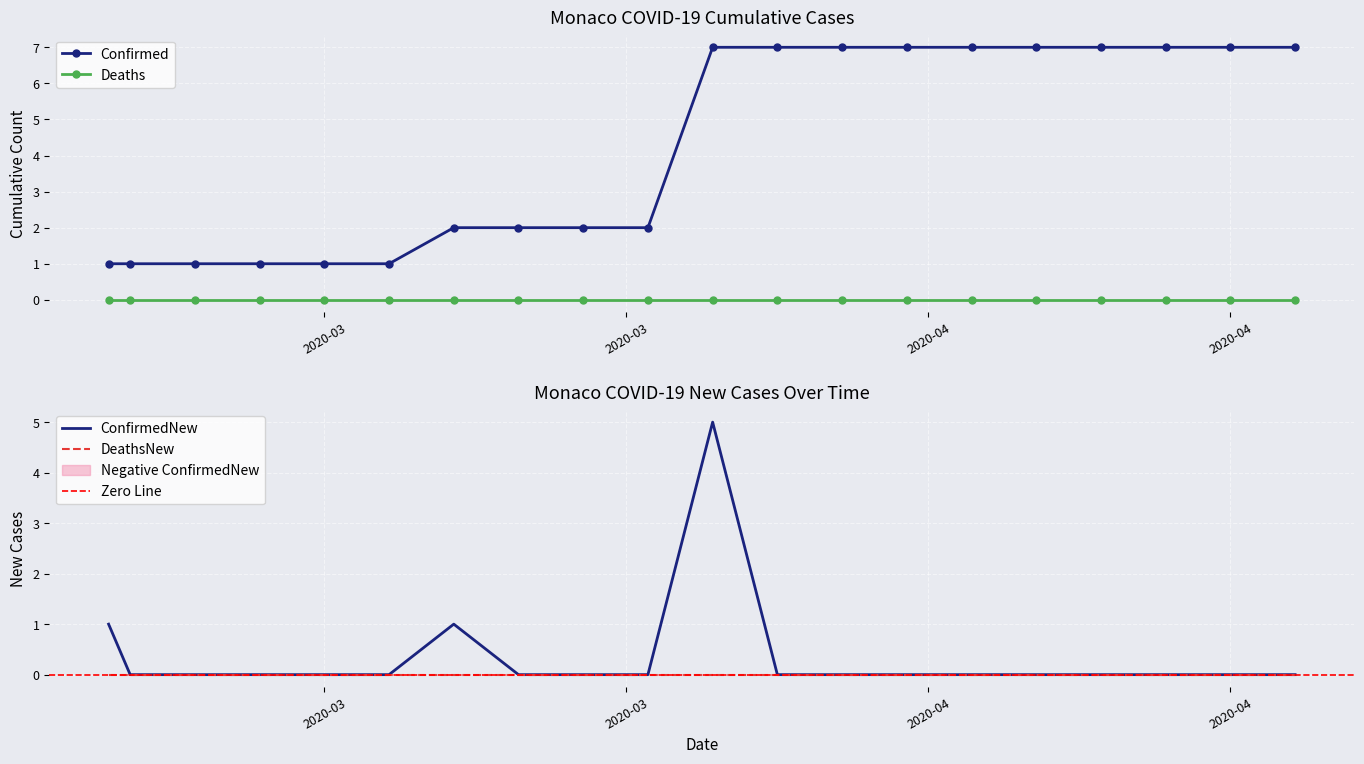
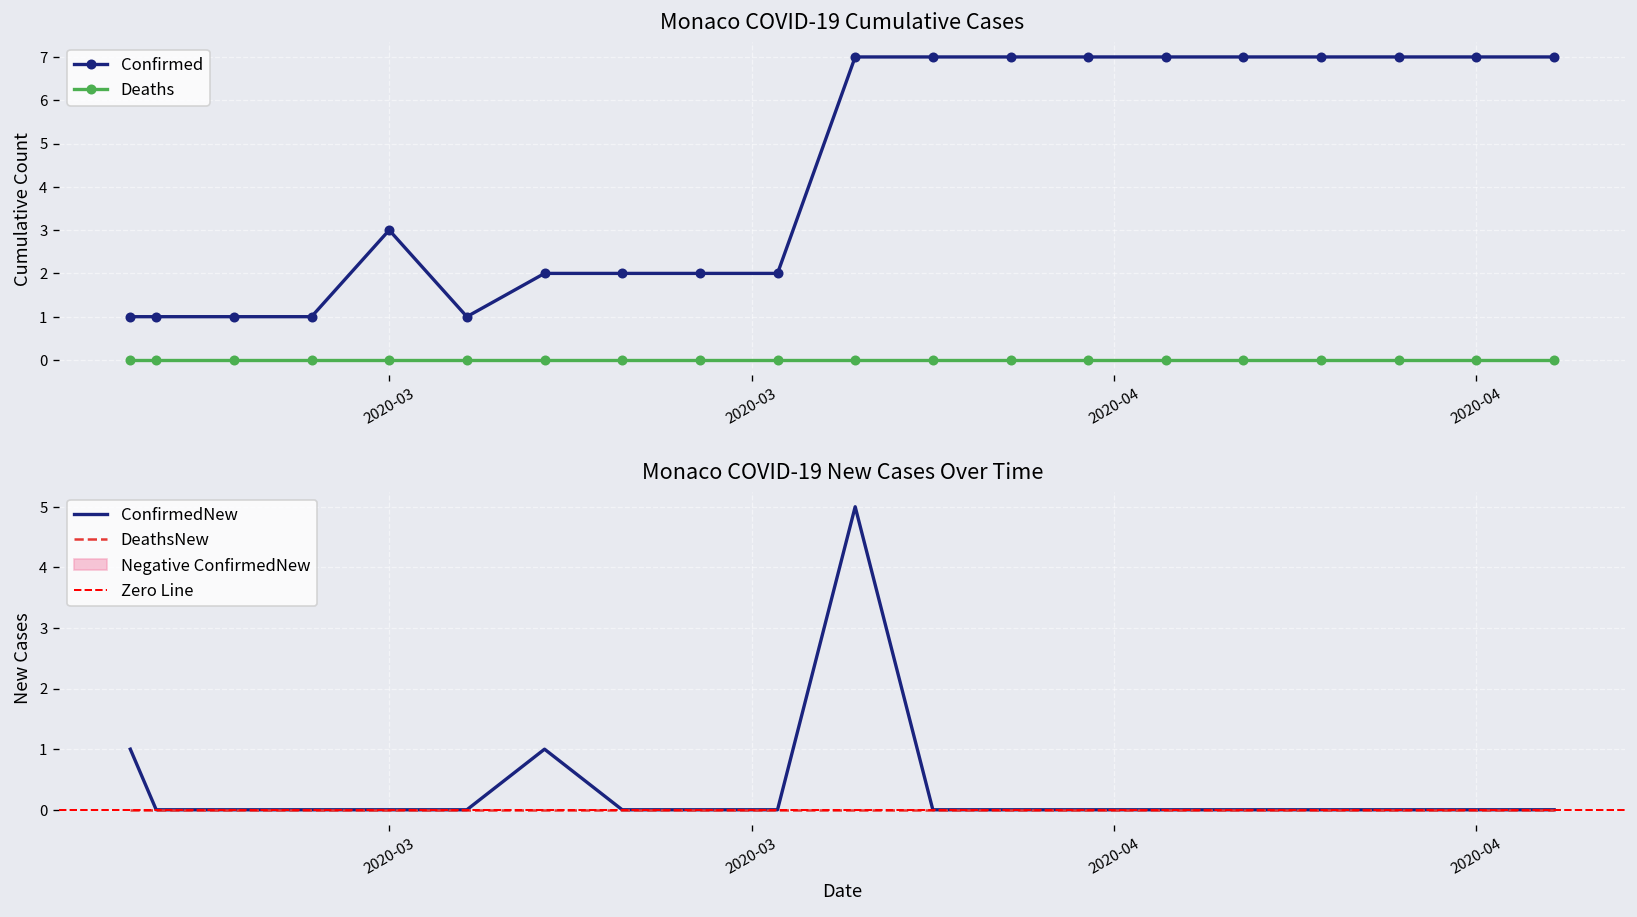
  {
    "Monaco COVID-19 Cumulative Cases": {
      "Confirmed": {
-       "2020-03": 1,
+       "2020-03": 3,
        "2020-04": 7
      },
      "Deaths": {
        "2020-03": 0,
        "2020-04": 0
      }
    }
  }
